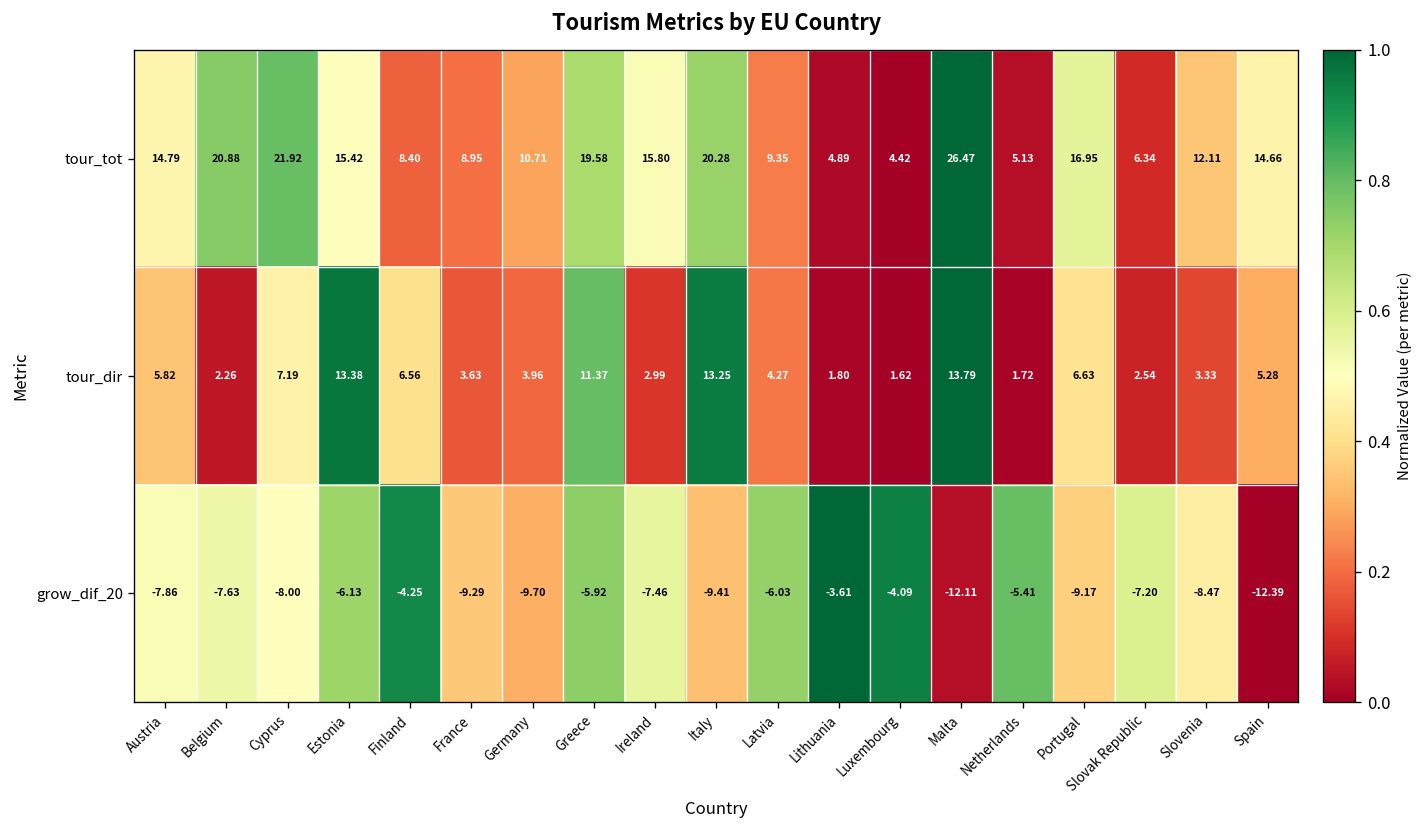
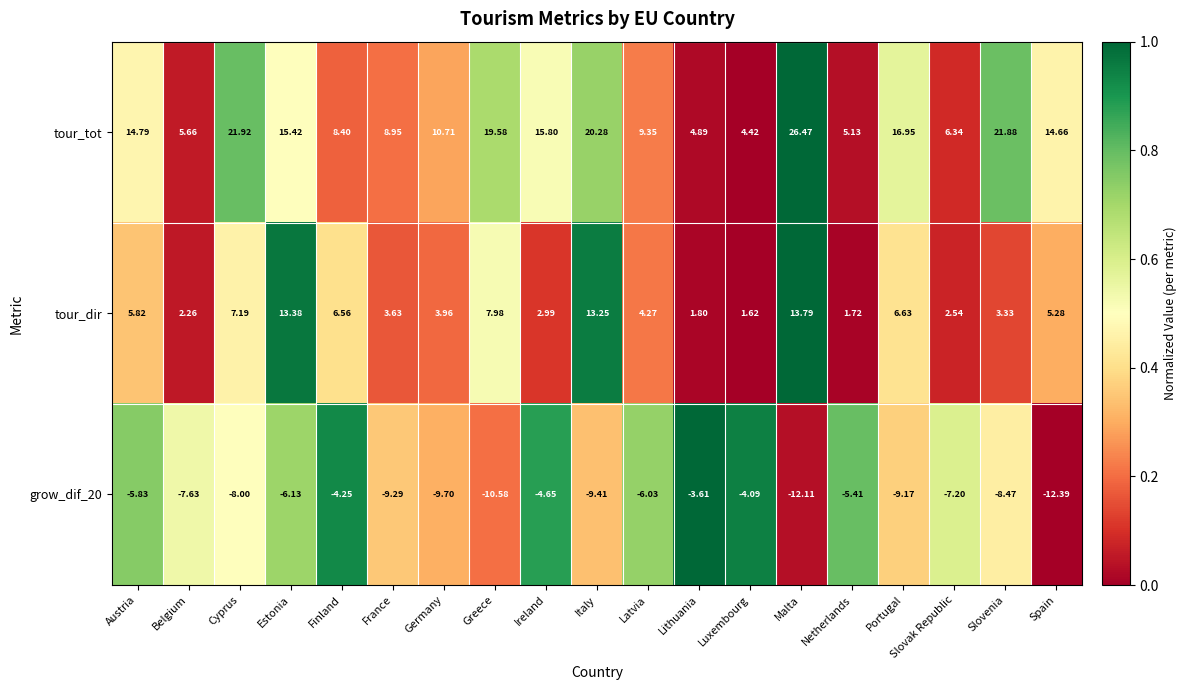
  {
    "tour_tot": {
      "Austria": 14.79,
-     "Belgium": 20.88,
+     "Belgium": 5.66,
      "Cyprus": 21.92,
      "Estonia": 15.42,
      "Finland": 8.40,
      "France": 8.95,
      "Germany": 10.71,
      "Greece": 19.58,
      "Ireland": 15.80,
      "Italy": 20.28,
      "Latvia": 9.35,
      "Lithuania": 4.89,
      "Luxembourg": 4.42,
      "Malta": 26.47,
      "Netherlands": 5.13,
      "Portugal": 16.95,
      "Slovak Republic": 6.34,
-     "Slovenia": 12.11,
+     "Slovenia": 21.88,
      "Spain": 14.66
    },
    "tour_dir": {
      "Austria": 5.82,
      "Belgium": 2.26,
      "Cyprus": 7.19,
      "Estonia": 13.38,
      "Finland": 6.56,
      "France": 3.63,
      "Germany": 3.96,
-     "Greece": 11.37,
+     "Greece": 7.98,
      "Ireland": 2.99,
      "Italy": 13.25,
      "Latvia": 4.27,
      "Lithuania": 1.80,
      "Luxembourg": 1.62,
      "Malta": 13.79,
      "Netherlands": 1.72,
      "Portugal": 6.63,
      "Slovak Republic": 2.54,
      "Slovenia": 3.33,
      "Spain": 5.28
    },
    "grow_dif_20": {
-     "Austria": -7.86,
+     "Austria": -5.83,
      "Belgium": -7.63,
      "Cyprus": -8.00,
      "Estonia": -6.13,
      "Finland": -4.25,
      "France": -9.29,
      "Germany": -9.70,
-     "Greece": -5.92,
-     "Ireland": -7.46,
+     "Greece": -10.58,
+     "Ireland": -4.65,
      "Italy": -9.41,
      "Latvia": -6.03,
      "Lithuania": -3.61,
      "Luxembourg": -4.09,
      "Malta": -12.11,
      "Netherlands": -5.41,
      "Portugal": -9.17,
      "Slovak Republic": -7.20,
      "Slovenia": -8.47,
      "Spain": -12.39
    }
  }
